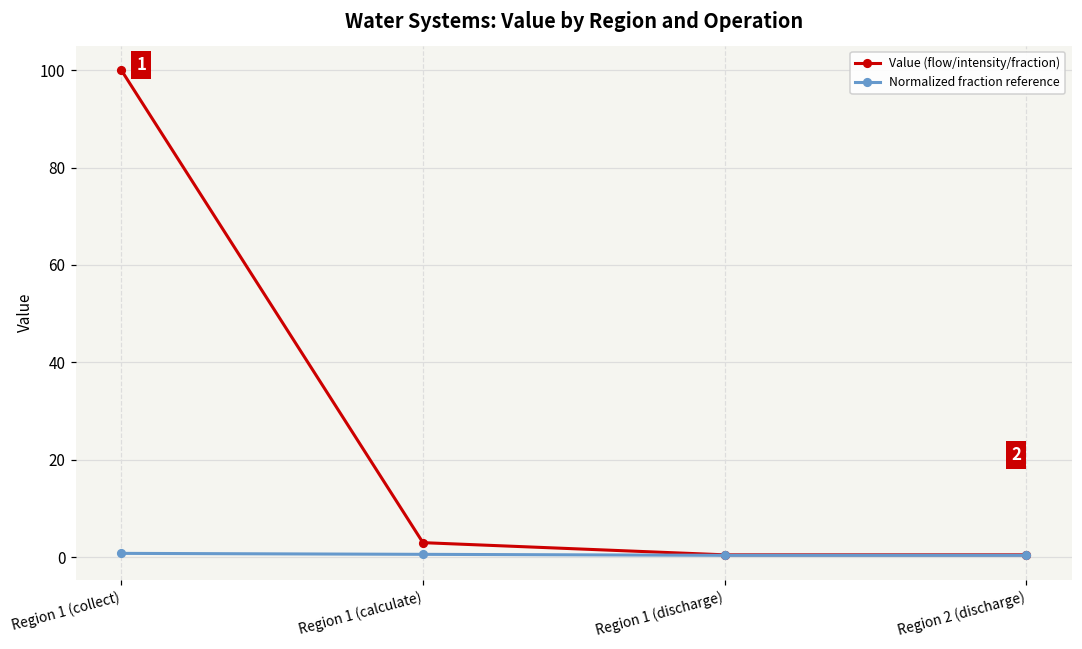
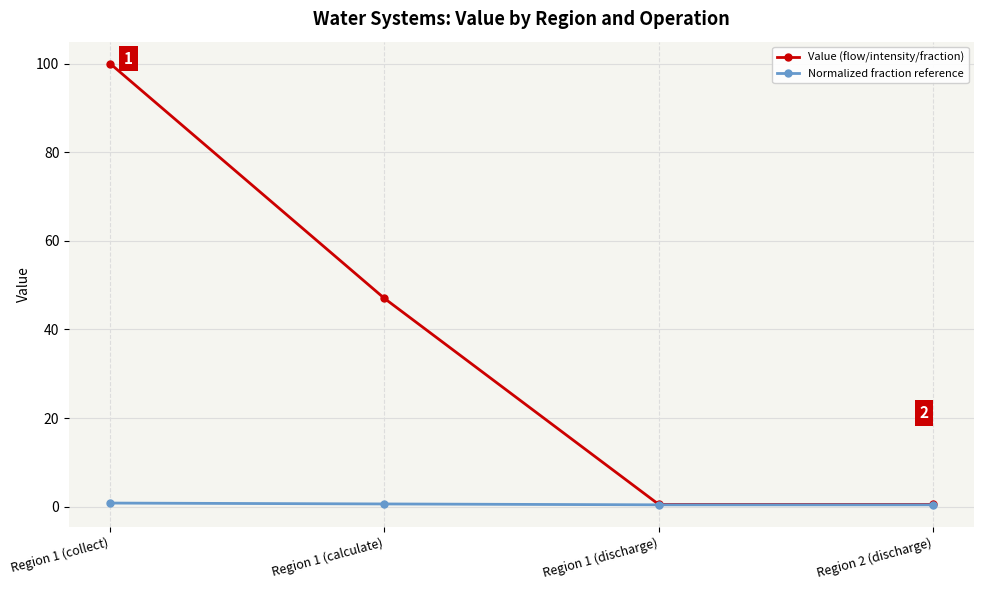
  {
    "Value (flow/intensity/fraction)": {
-     "Region 1 (calculate)": 3
+     "Region 1 (calculate)": 47
    },
    "Normalized fraction reference": {
      "Region 1 (collect)": 1,
      "Region 1 (calculate)": 1
    }
  }
